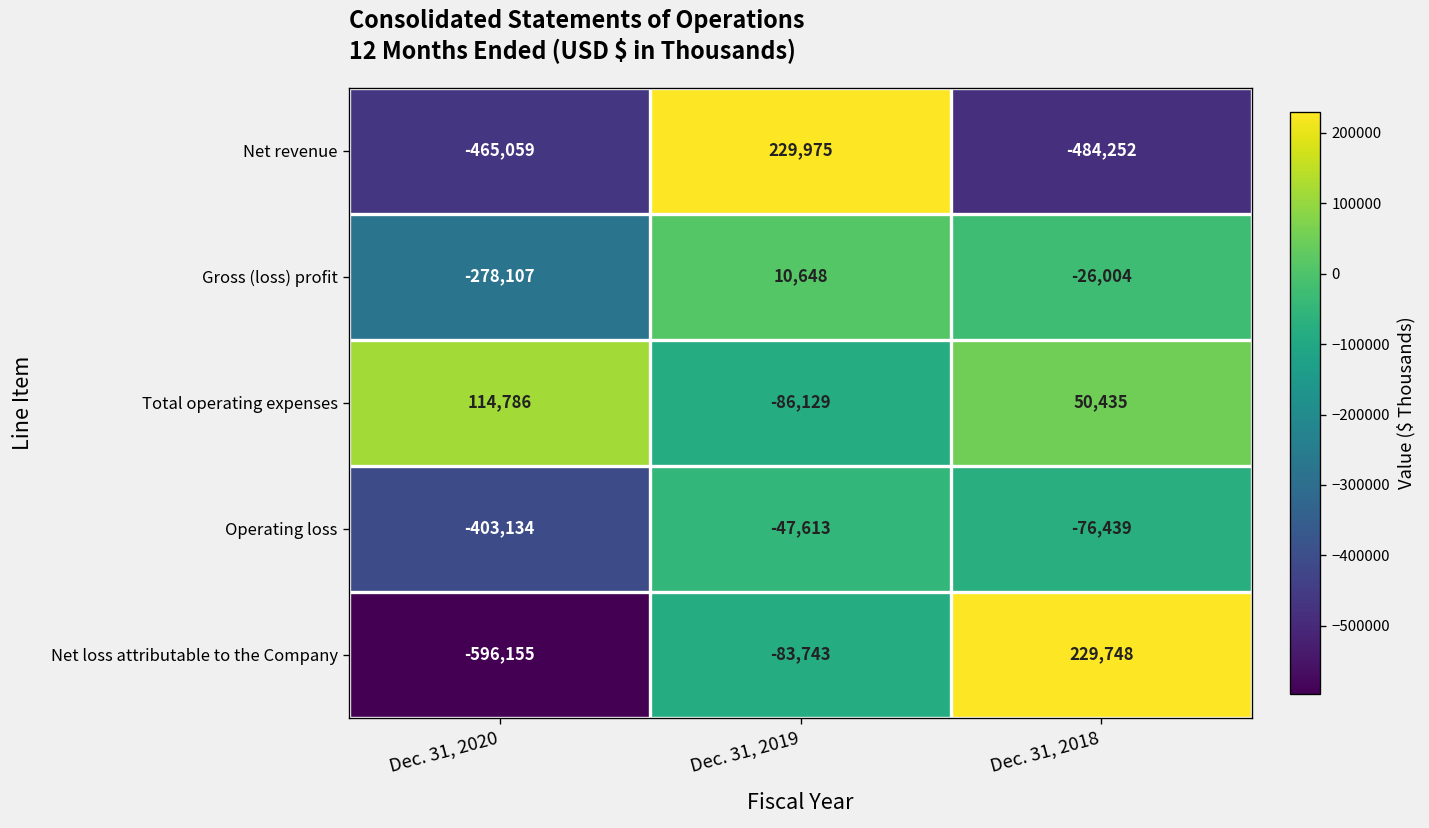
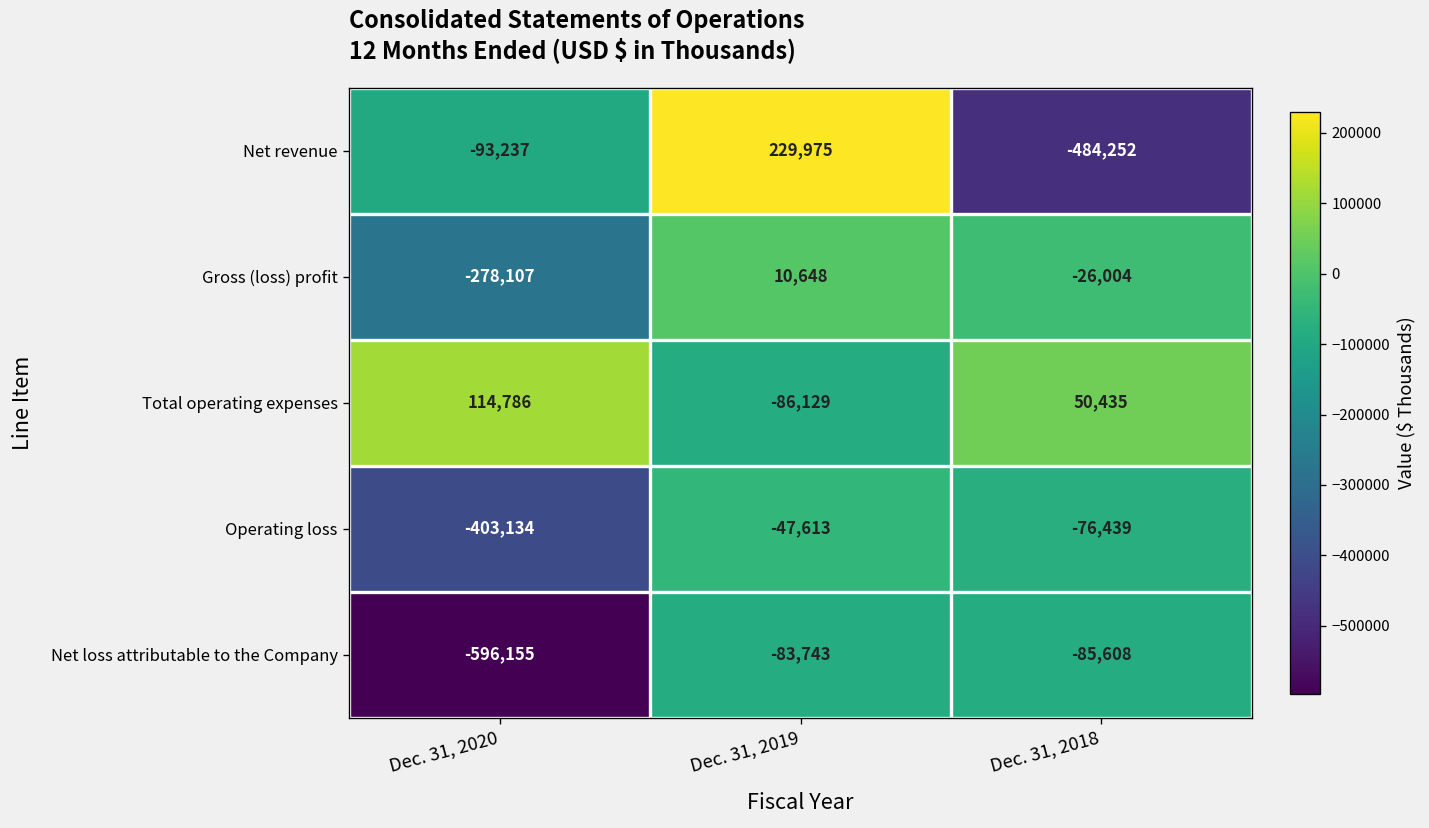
  {
    "Net revenue": {
-     "Dec. 31, 2020": "-465,059"
+     "Dec. 31, 2020": "-93,237"
    },
    "Net loss attributable to the Company": {
-     "Dec. 31, 2018": "229,748"
+     "Dec. 31, 2018": "-85,608"
    }
  }
